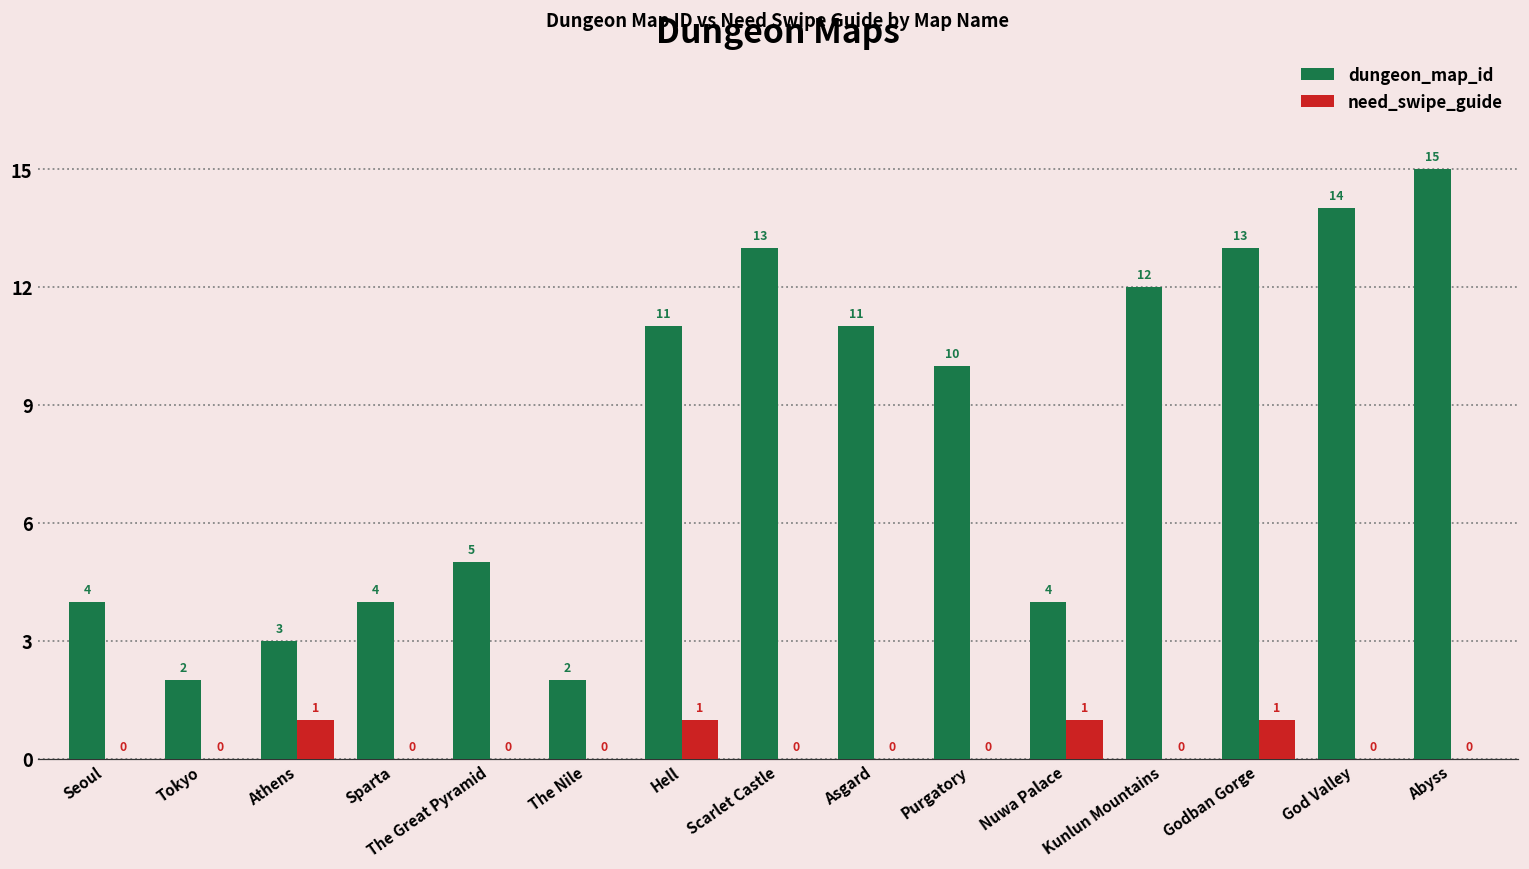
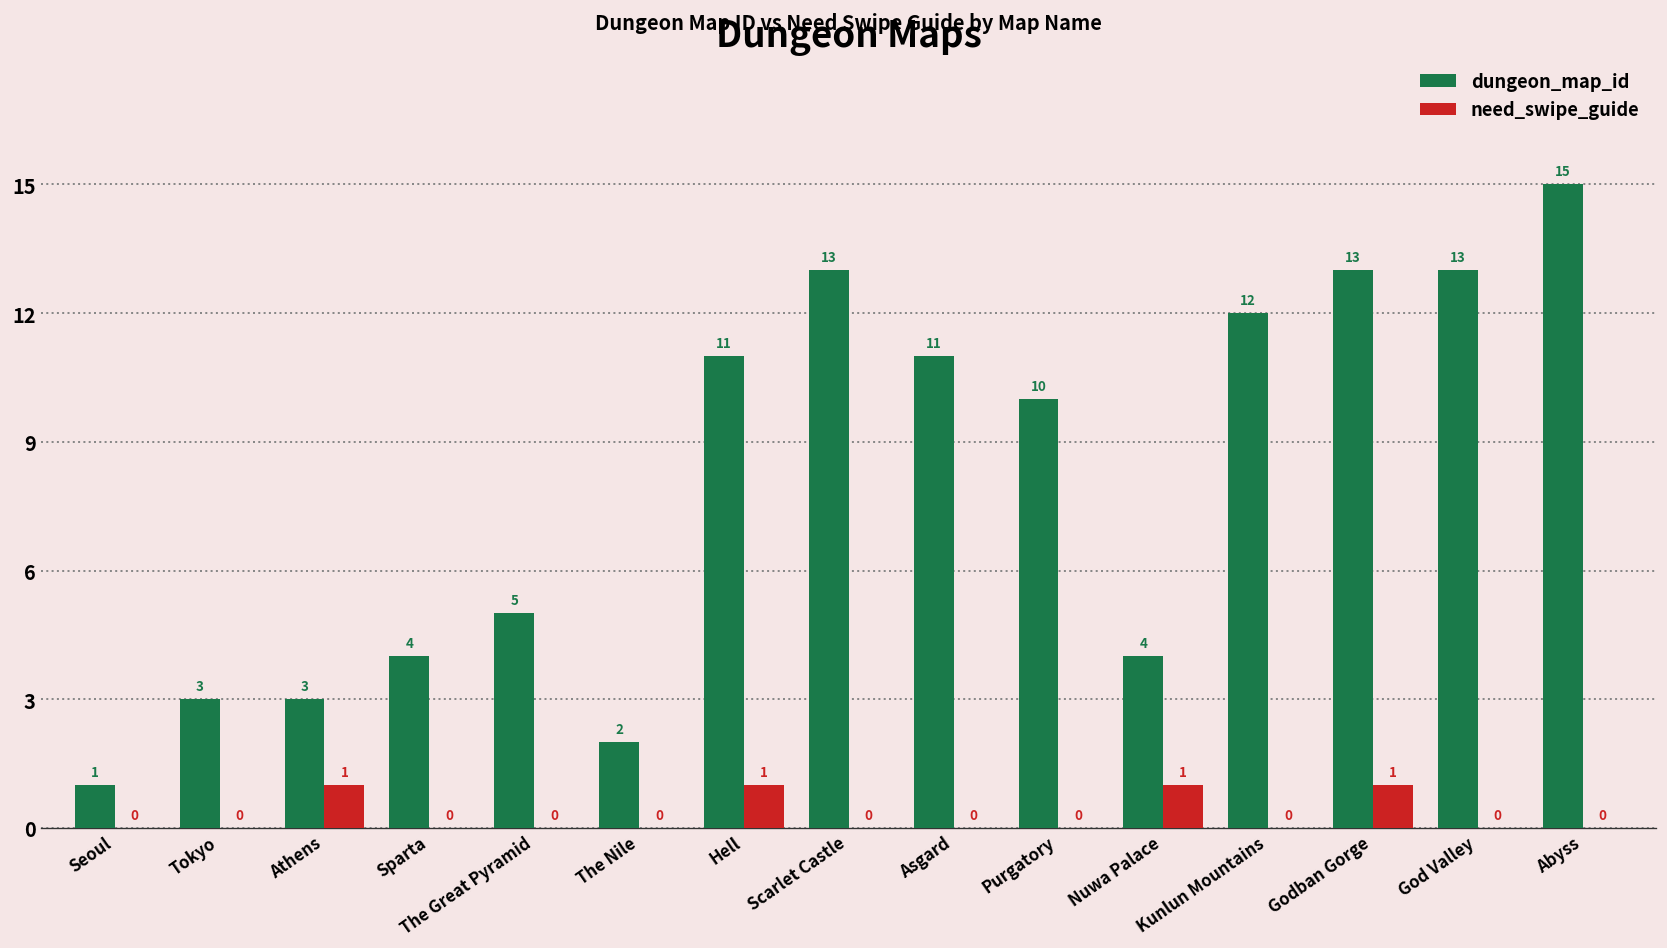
  {
    "dungeon_map_id": {
-     "Seoul": 4,
-     "Tokyo": 2,
+     "Seoul": 1,
+     "Tokyo": 3,
      "Athens": 3,
      "Sparta": 4,
      "The Great Pyramid": 5,
      "The Nile": 2,
      "Hell": 11,
      "Scarlet Castle": 13,
      "Asgard": 11,
      "Purgatory": 10,
      "Nuwa Palace": 4,
      "Kunlun Mountains": 12,
      "Godban Gorge": 13,
-     "God Valley": 14,
+     "God Valley": 13,
      "Abyss": 15
    },
    "need_swipe_guide": {
      "Seoul": 0,
      "Tokyo": 0,
      "Athens": 1,
      "Sparta": 0,
      "The Great Pyramid": 0,
      "The Nile": 0,
      "Hell": 1,
      "Scarlet Castle": 0,
      "Asgard": 0,
      "Purgatory": 0,
      "Nuwa Palace": 1,
      "Kunlun Mountains": 0,
      "Godban Gorge": 1,
      "God Valley": 0,
      "Abyss": 0
    }
  }
